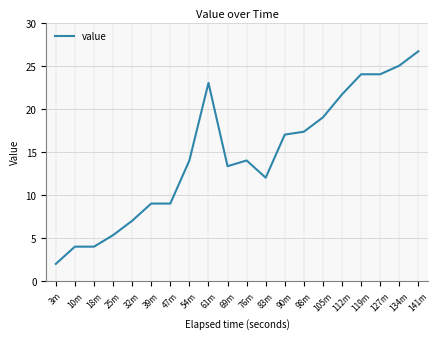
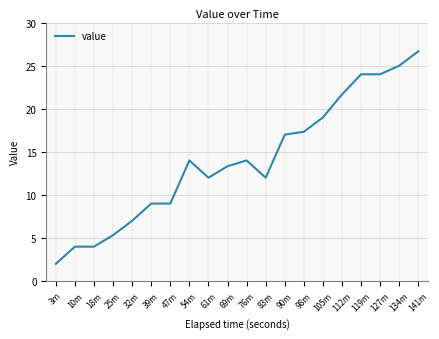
  {
    "3m": 2,
    "10m": 4,
    "18m": 4,
    "25m": 5,
    "32m": 7,
    "39m": 9,
    "47m": 9,
    "54m": 14,
-   "61m": 23,
+   "61m": 12,
    "69m": 13,
    "76m": 14,
    "83m": 12,
    "90m": 17,
    "98m": 17,
    "105m": 19,
    "112m": 22,
    "119m": 24,
    "127m": 24,
    "134m": 25,
    "141m": 27
  }
